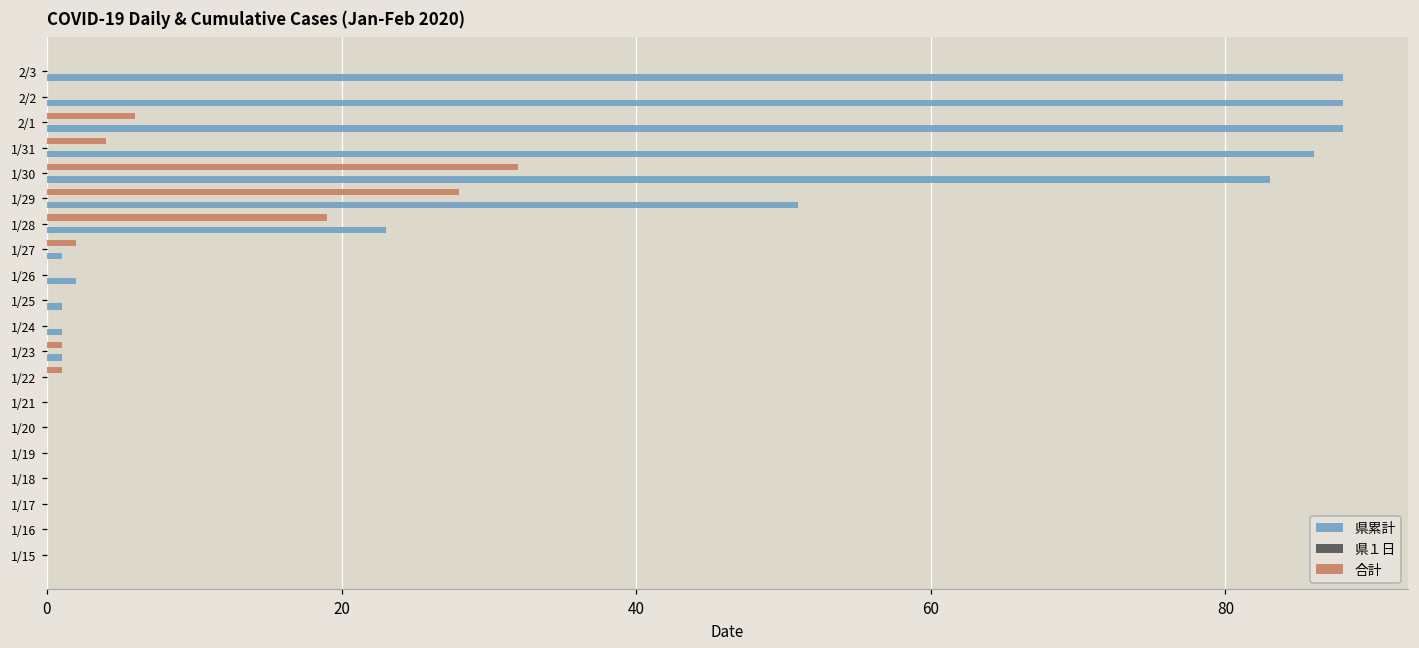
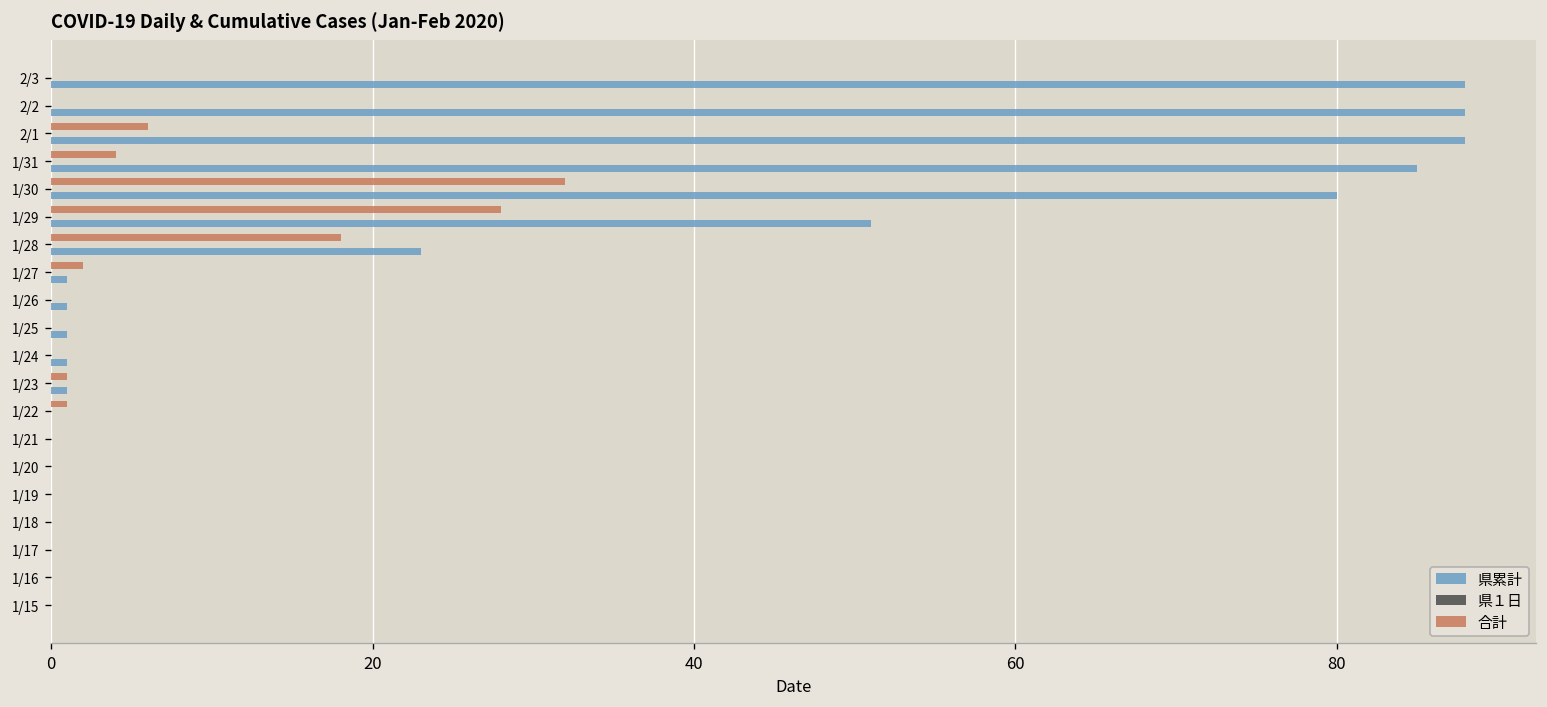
  {
    "県累計": {
      "2/3": 88,
      "2/2": 88,
      "2/1": 88,
-     "1/31": 86,
-     "1/30": 83,
+     "1/31": 85,
+     "1/30": 80,
      "1/29": 51,
      "1/28": 23,
      "1/27": 1,
-     "1/26": 2,
+     "1/26": 1,
      "1/25": 1,
      "1/24": 1,
      "1/23": 1,
      "1/22": 0,
      "1/21": 0,
      "1/20": 0,
      "1/19": 0,
      "1/18": 0,
      "1/17": 0,
      "1/16": 0,
      "1/15": 0
    },
    "県１日": {
      "2/3": 0,
      "2/2": 0,
      "2/1": 0,
      "1/31": 0,
      "1/30": 0,
      "1/29": 0,
      "1/28": 0,
      "1/27": 0,
      "1/26": 0,
      "1/25": 0,
      "1/24": 0,
      "1/23": 0,
      "1/22": 0,
      "1/21": 0,
      "1/20": 0,
      "1/19": 0,
      "1/18": 0,
      "1/17": 0,
      "1/16": 0,
      "1/15": 0
    },
    "合計": {
      "2/3": 0,
      "2/2": 0,
      "2/1": 6,
      "1/31": 4,
      "1/30": 32,
      "1/29": 28,
-     "1/28": 19,
+     "1/28": 18,
      "1/27": 2,
      "1/26": 0,
      "1/25": 0,
      "1/24": 0,
      "1/23": 1,
      "1/22": 1,
      "1/21": 0,
      "1/20": 0,
      "1/19": 0,
      "1/18": 0,
      "1/17": 0,
      "1/16": 0,
      "1/15": 0
    }
  }
